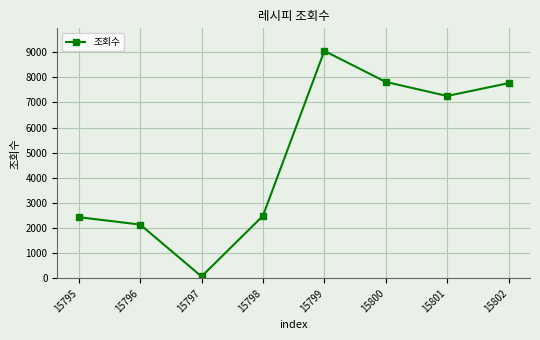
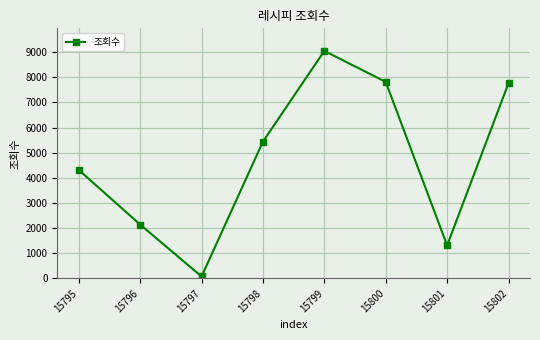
  {
-   "15795": 2400,
+   "15795": 4300,
    "15796": 2100,
    "15797": 100,
-   "15798": 2500,
+   "15798": 5400,
    "15799": 9100,
    "15800": 7800,
-   "15801": 7300,
+   "15801": 1300,
    "15802": 7800
  }
